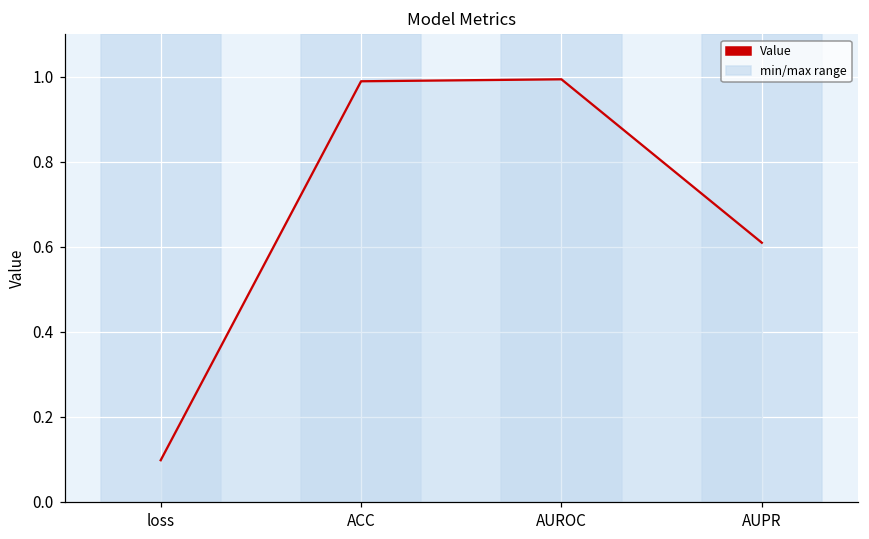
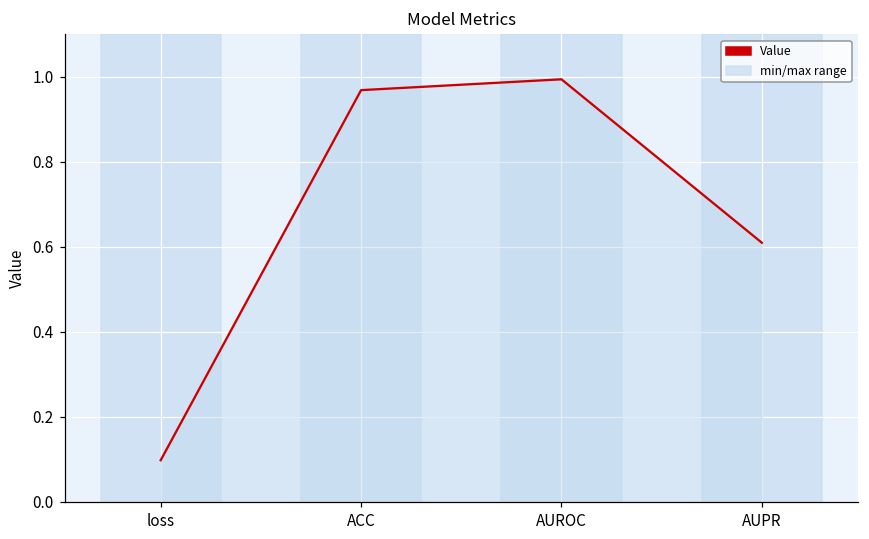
  {
    "loss": 0.10,
-   "ACC": 0.99,
+   "ACC": 0.97,
    "AUROC": 0.99,
    "AUPR": 0.61
  }
